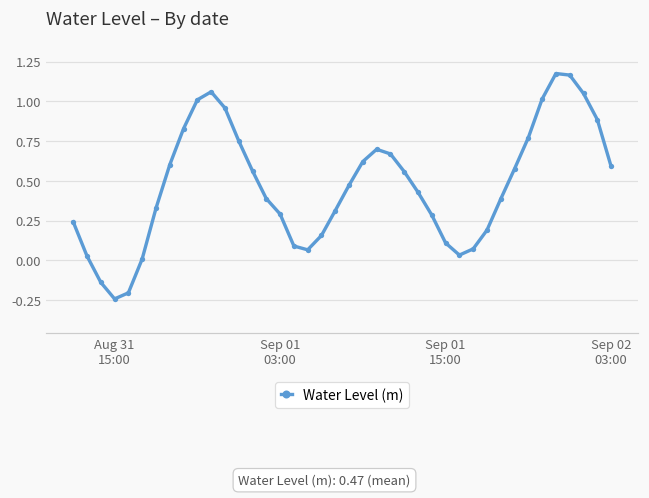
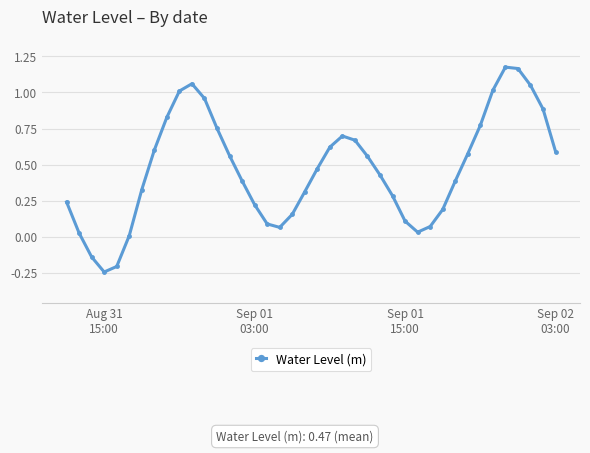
  {
    "Aug 31 15:00": -0.24,
-   "Sep 01 03:00": 0.29,
+   "Sep 01 03:00": 0.22,
    "Sep 01 15:00": 0.11,
    "Sep 02 03:00": 0.59
  }
